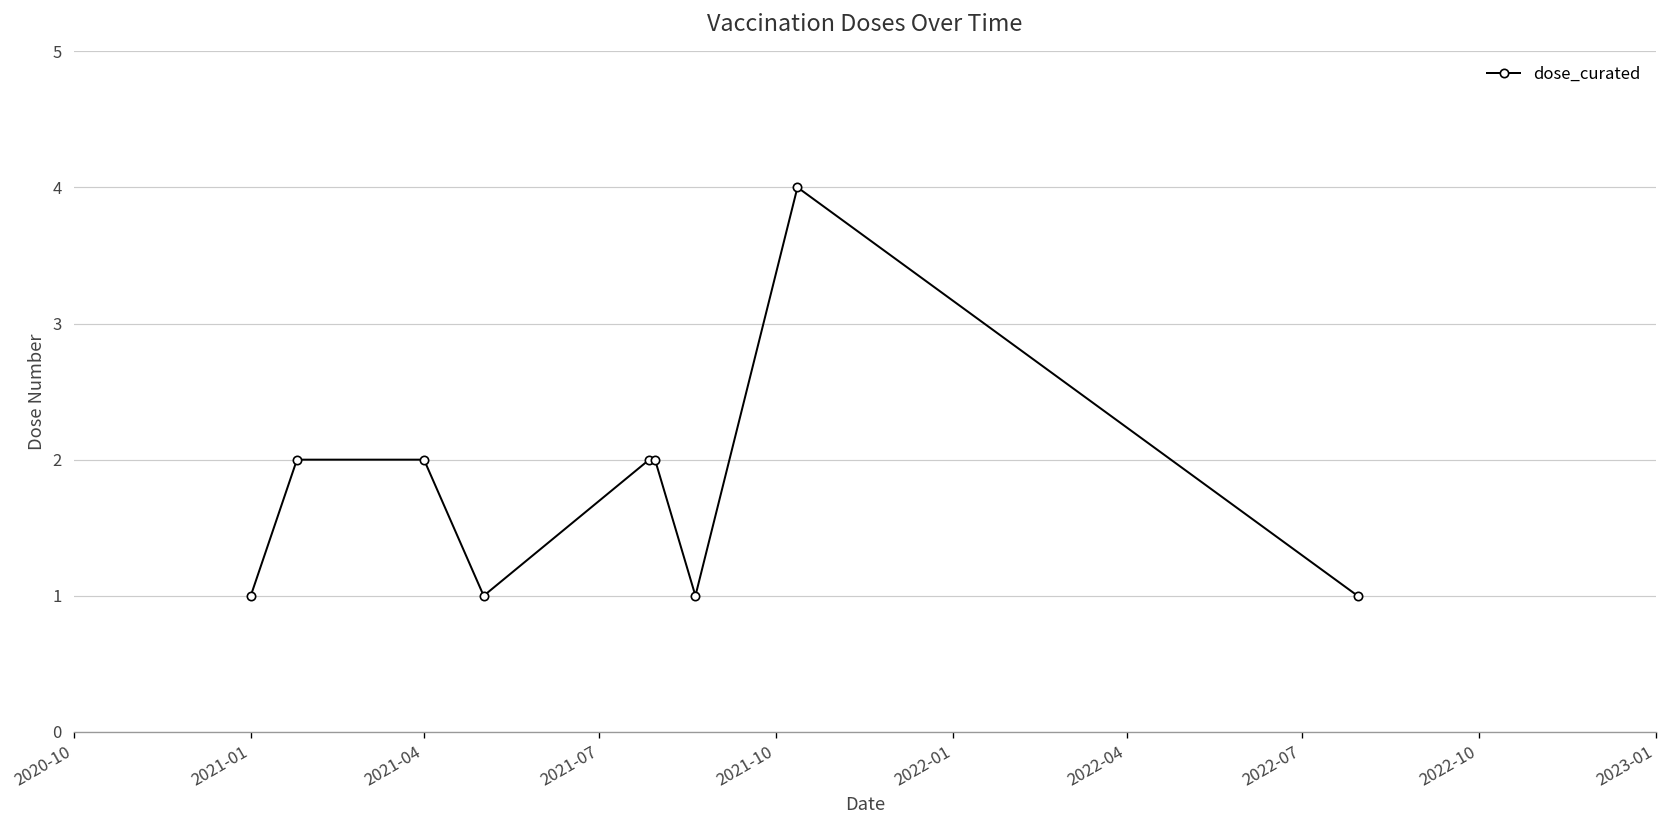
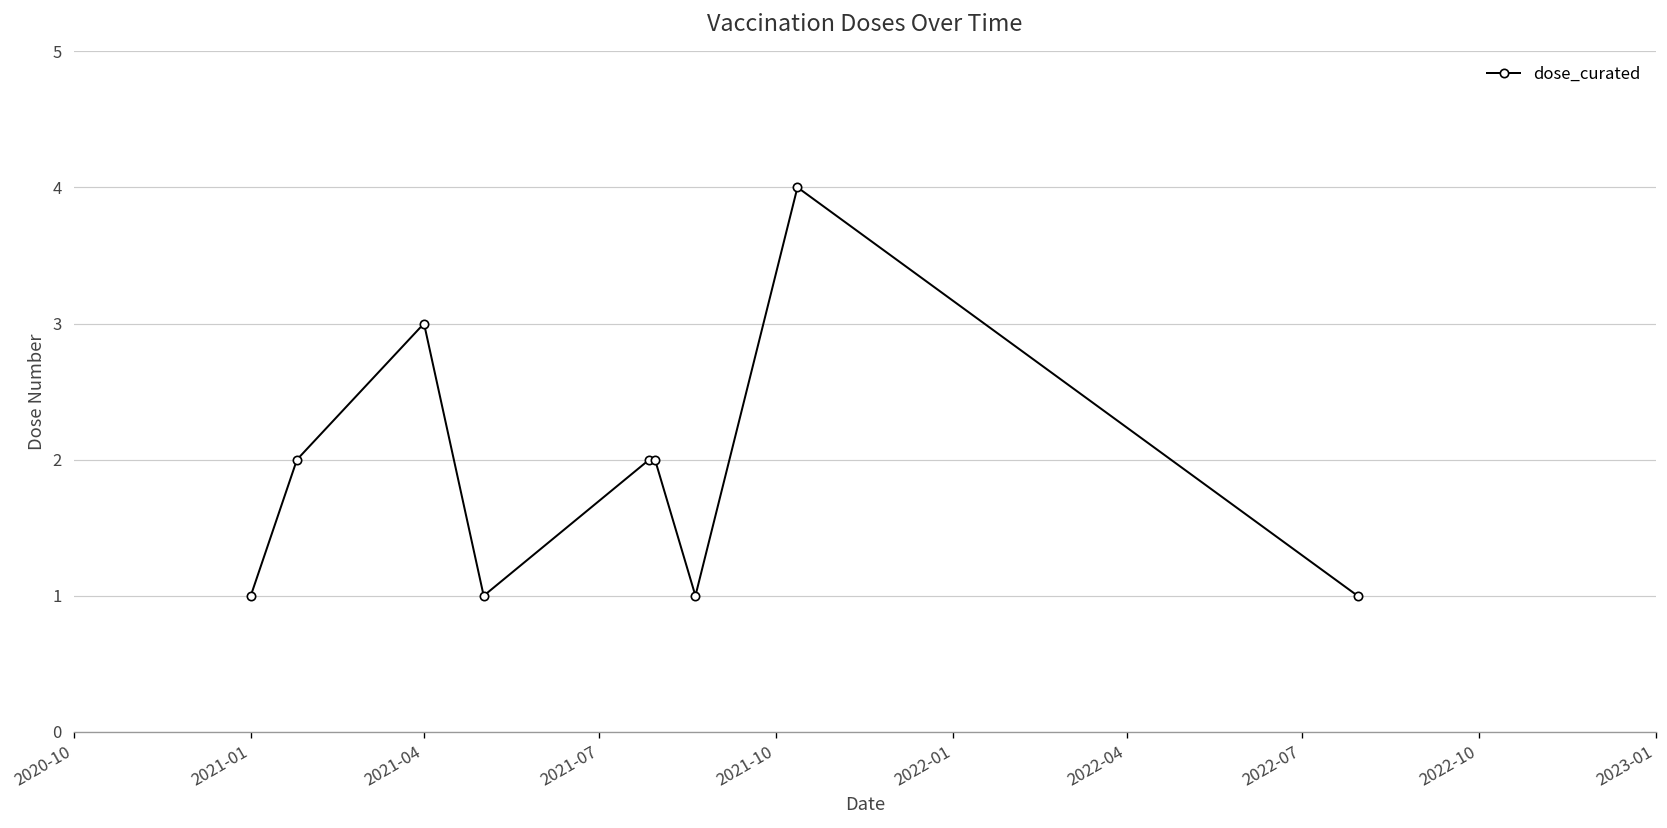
  {
    "2021-01": 1,
-   "2021-04": 2
+   "2021-04": 3
  }
